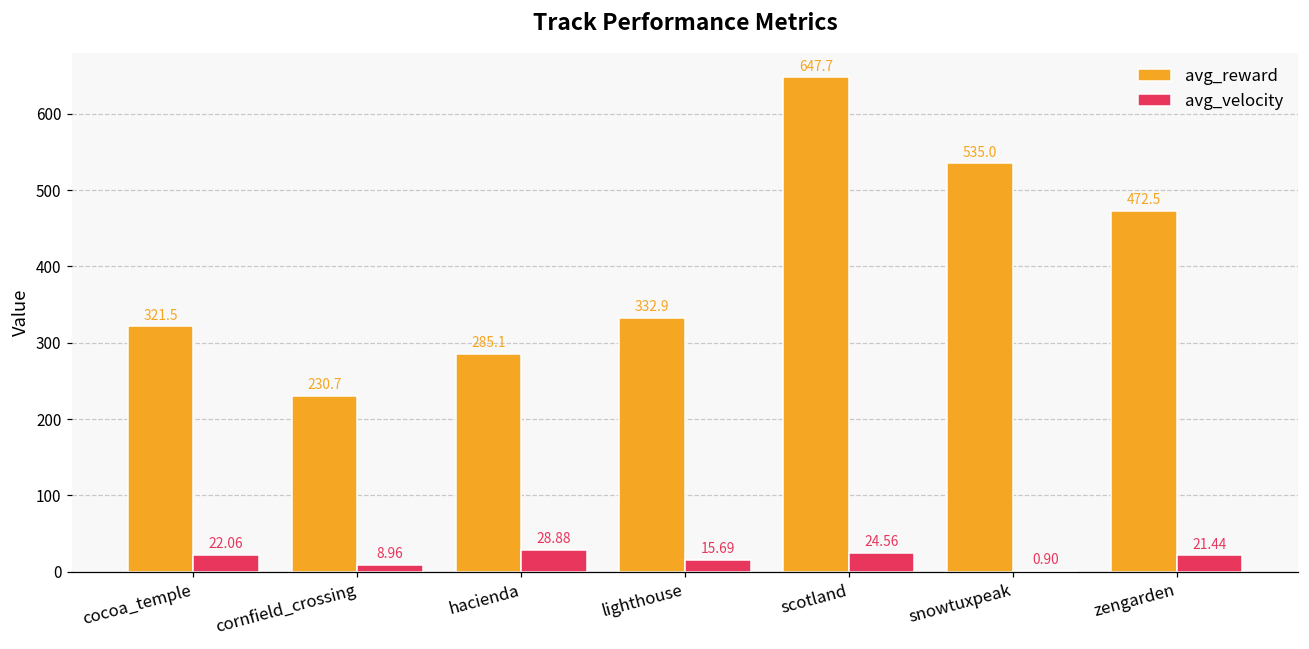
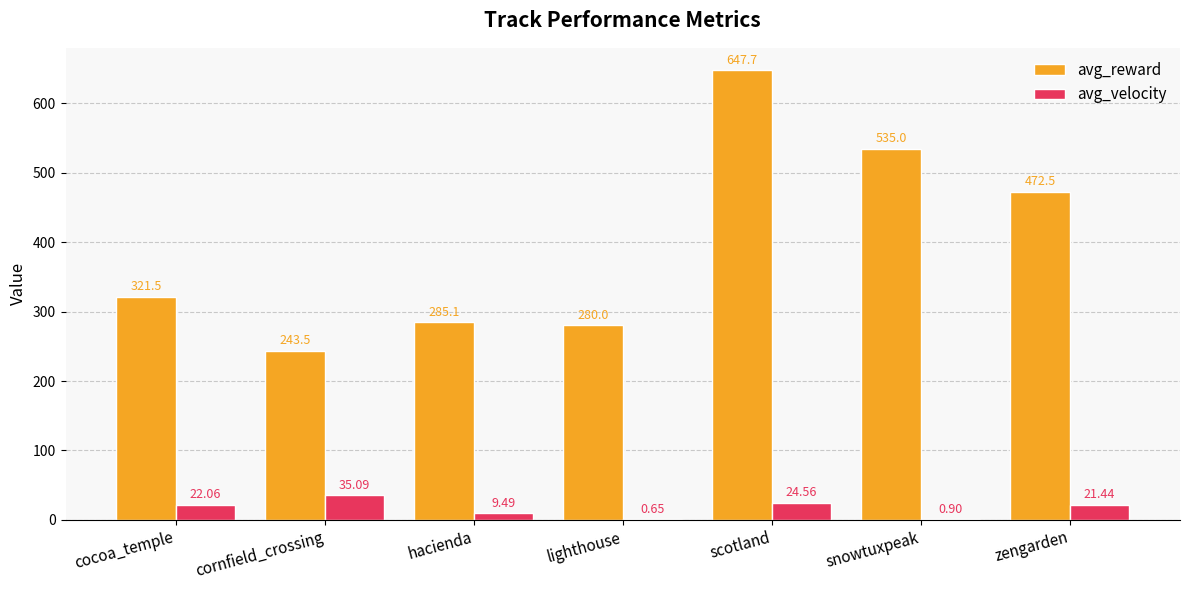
  {
    "avg_reward": {
      "cocoa_temple": 321.5,
-     "cornfield_crossing": 230.7,
+     "cornfield_crossing": 243.5,
      "hacienda": 285.1,
-     "lighthouse": 332.9,
+     "lighthouse": 280.0,
      "scotland": 647.7,
      "snowtuxpeak": 535.0,
      "zengarden": 472.5
    },
    "avg_velocity": {
      "cocoa_temple": 22.06,
-     "cornfield_crossing": 8.96,
-     "hacienda": 28.88,
-     "lighthouse": 15.69,
+     "cornfield_crossing": 35.09,
+     "hacienda": 9.49,
+     "lighthouse": 0.65,
      "scotland": 24.56,
      "snowtuxpeak": 0.90,
      "zengarden": 21.44
    }
  }
